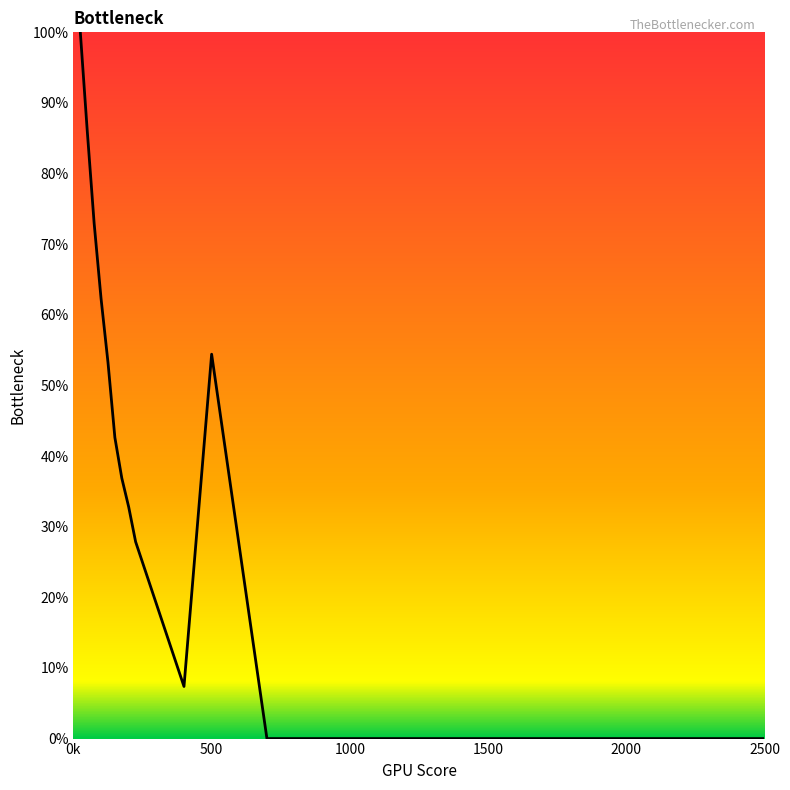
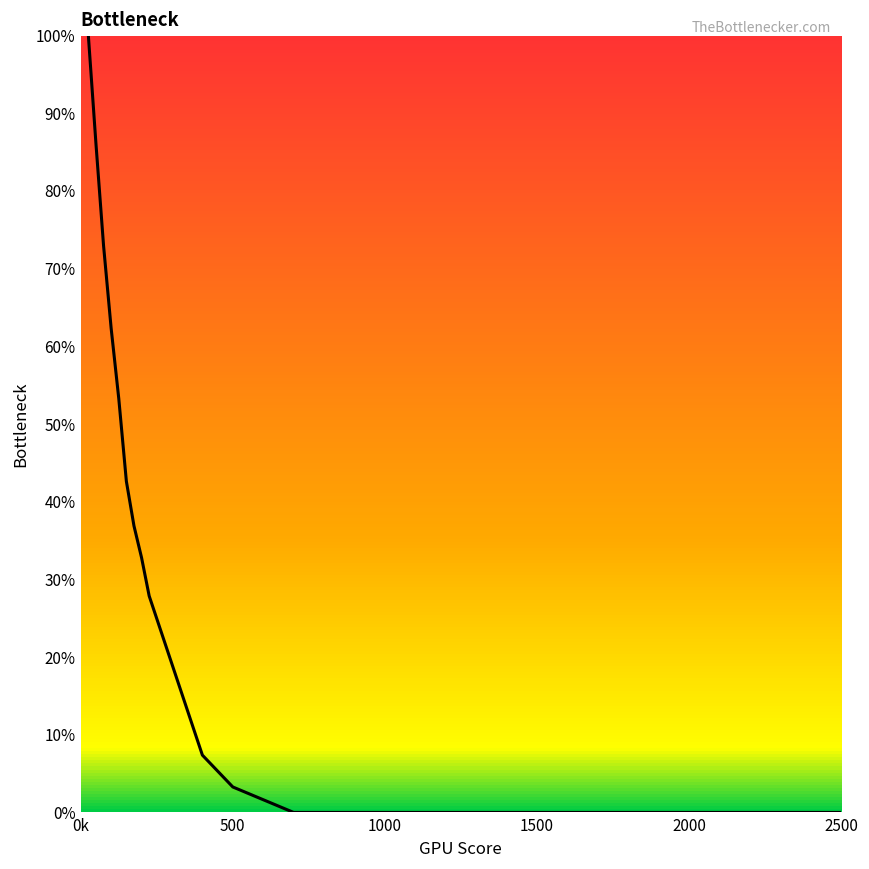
  {
-   "500": "54%",
+   "500": "3%",
    "1000": "0%",
    "1500": "0%",
    "2000": "0%",
    "2500": "0%"
  }
